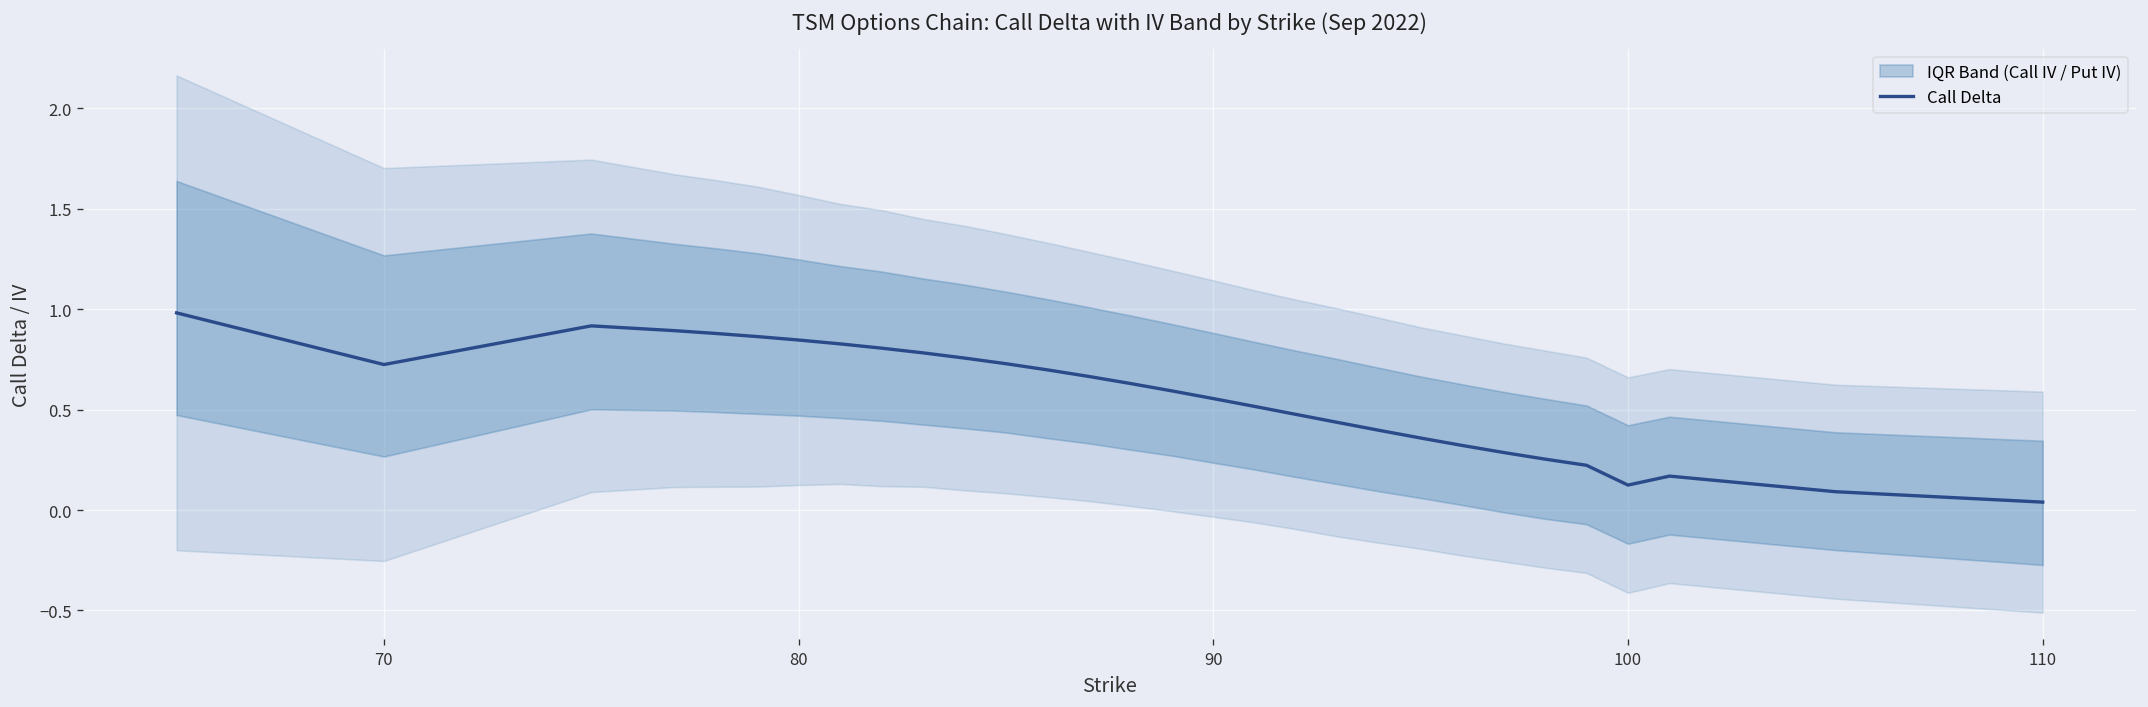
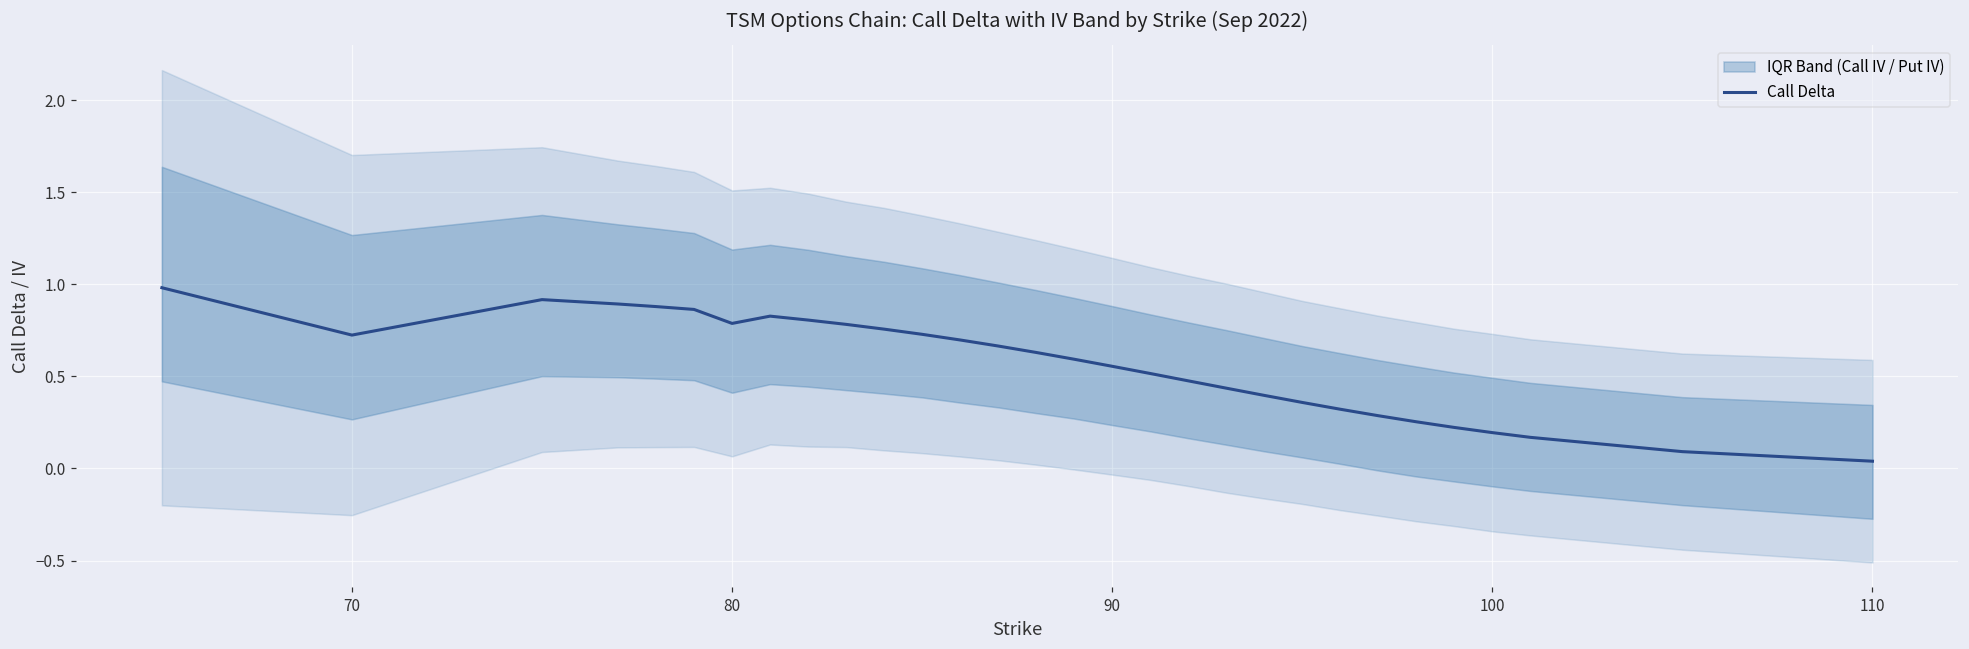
  {
    "Call Delta": {
      "70": 0.72,
-     "80": 0.85,
+     "80": 0.79,
      "90": 0.55,
-     "100": 0.12,
+     "100": 0.19,
      "110": 0.04
    }
  }
